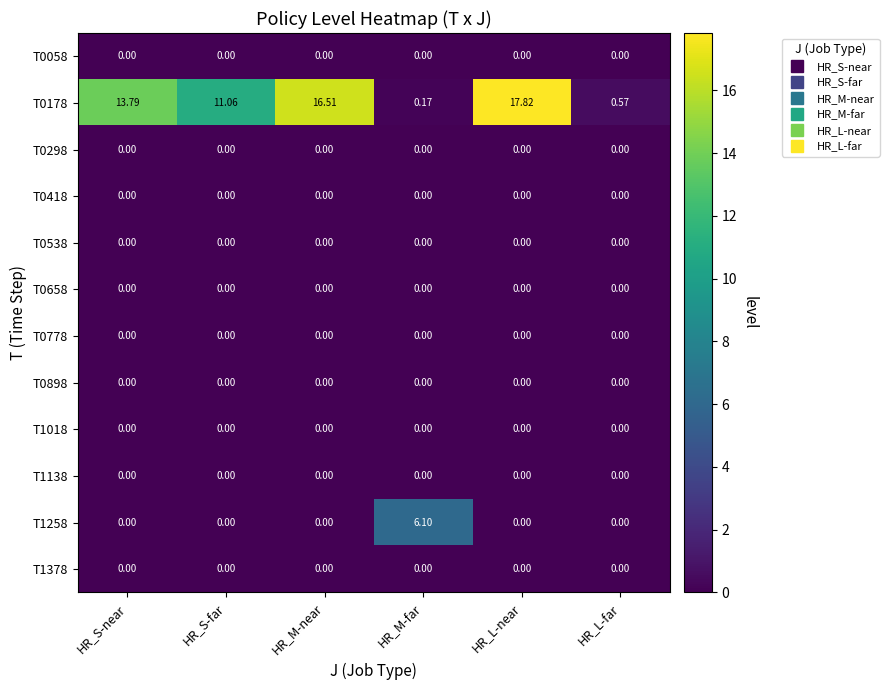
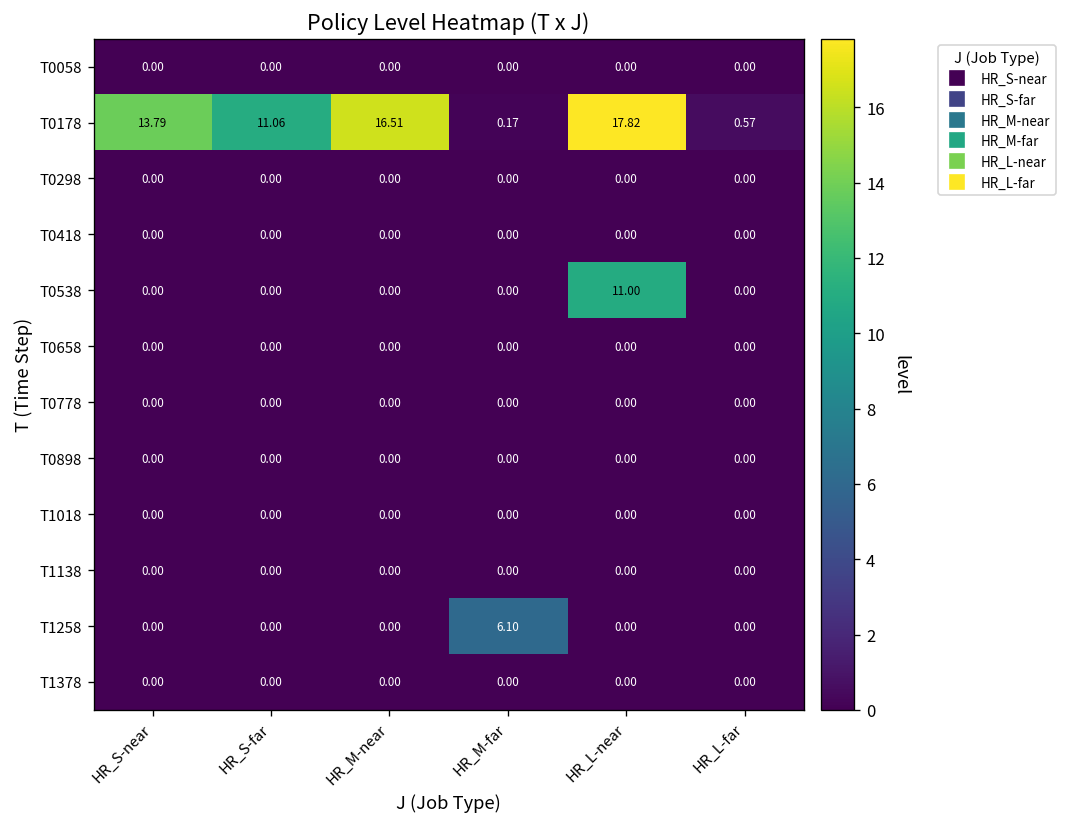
  {
    "T0058": {
      "HR_S-near": 0.00,
      "HR_S-far": 0.00,
      "HR_M-near": 0.00,
      "HR_M-far": 0.00,
      "HR_L-near": 0.00,
      "HR_L-far": 0.00
    },
    "T0178": {
      "HR_S-near": 13.79,
      "HR_S-far": 11.06,
      "HR_M-near": 16.51,
      "HR_M-far": 0.17,
      "HR_L-near": 17.82,
      "HR_L-far": 0.57
    },
    "T0298": {
      "HR_S-near": 0.00,
      "HR_S-far": 0.00,
      "HR_M-near": 0.00,
      "HR_M-far": 0.00,
      "HR_L-near": 0.00,
      "HR_L-far": 0.00
    },
    "T0418": {
      "HR_S-near": 0.00,
      "HR_S-far": 0.00,
      "HR_M-near": 0.00,
      "HR_M-far": 0.00,
      "HR_L-near": 0.00,
      "HR_L-far": 0.00
    },
    "T0538": {
      "HR_S-near": 0.00,
      "HR_S-far": 0.00,
      "HR_M-near": 0.00,
      "HR_M-far": 0.00,
-     "HR_L-near": 0.00,
+     "HR_L-near": 11.00,
      "HR_L-far": 0.00
    },
    "T0658": {
      "HR_S-near": 0.00,
      "HR_S-far": 0.00,
      "HR_M-near": 0.00,
      "HR_M-far": 0.00,
      "HR_L-near": 0.00,
      "HR_L-far": 0.00
    },
    "T0778": {
      "HR_S-near": 0.00,
      "HR_S-far": 0.00,
      "HR_M-near": 0.00,
      "HR_M-far": 0.00,
      "HR_L-near": 0.00,
      "HR_L-far": 0.00
    },
    "T0898": {
      "HR_S-near": 0.00,
      "HR_S-far": 0.00,
      "HR_M-near": 0.00,
      "HR_M-far": 0.00,
      "HR_L-near": 0.00,
      "HR_L-far": 0.00
    },
    "T1018": {
      "HR_S-near": 0.00,
      "HR_S-far": 0.00,
      "HR_M-near": 0.00,
      "HR_M-far": 0.00,
      "HR_L-near": 0.00,
      "HR_L-far": 0.00
    },
    "T1138": {
      "HR_S-near": 0.00,
      "HR_S-far": 0.00,
      "HR_M-near": 0.00,
      "HR_M-far": 0.00,
      "HR_L-near": 0.00,
      "HR_L-far": 0.00
    },
    "T1258": {
      "HR_S-near": 0.00,
      "HR_S-far": 0.00,
      "HR_M-near": 0.00,
      "HR_M-far": 6.10,
      "HR_L-near": 0.00,
      "HR_L-far": 0.00
    },
    "T1378": {
      "HR_S-near": 0.00,
      "HR_S-far": 0.00,
      "HR_M-near": 0.00,
      "HR_M-far": 0.00,
      "HR_L-near": 0.00,
      "HR_L-far": 0.00
    }
  }
